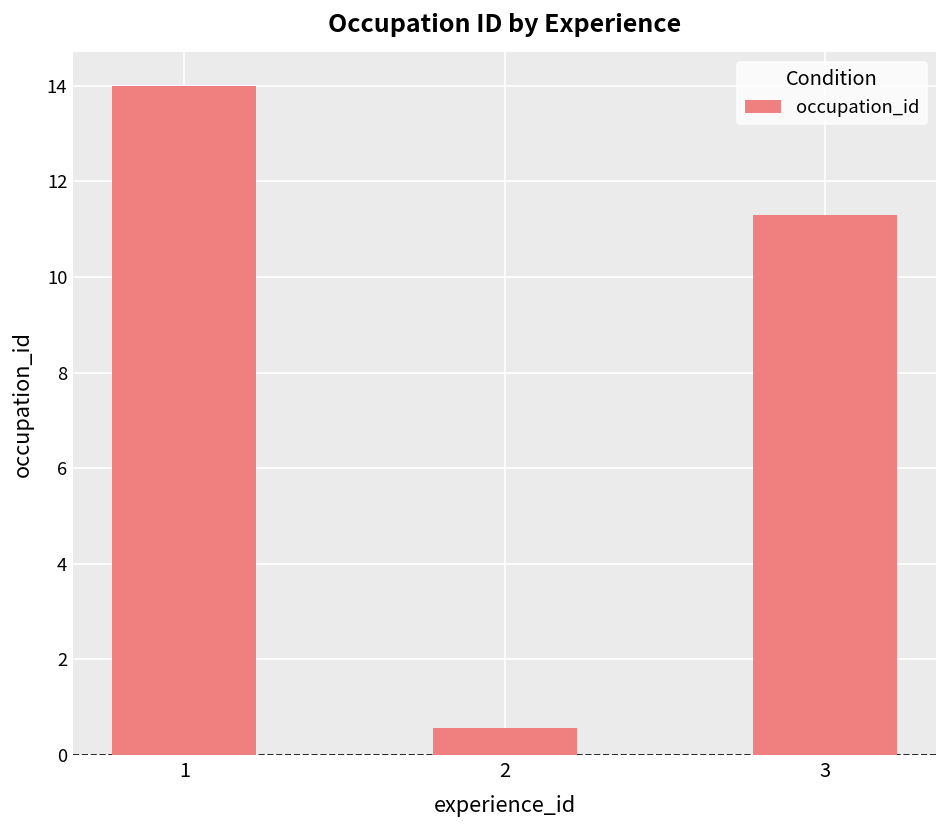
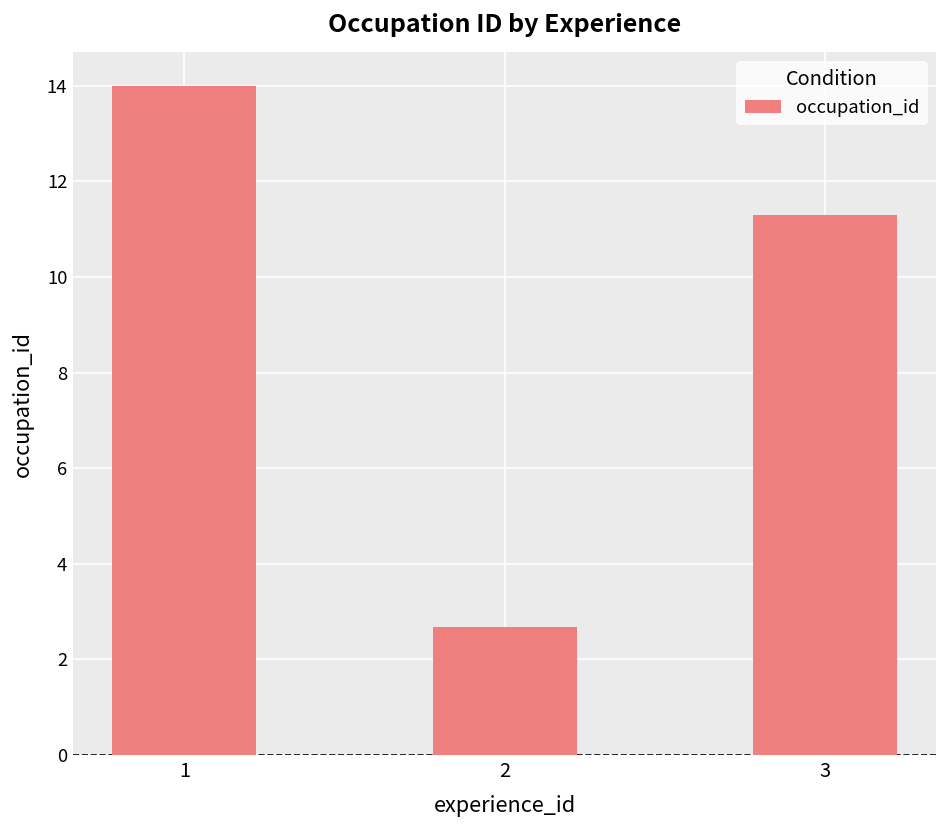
  {
    "1": 14.0,
-   "2": 0.6,
+   "2": 2.7,
    "3": 11.3
  }
